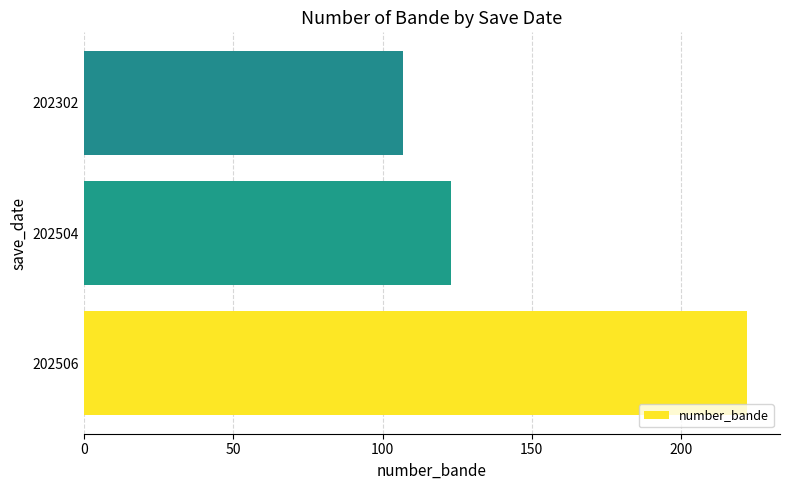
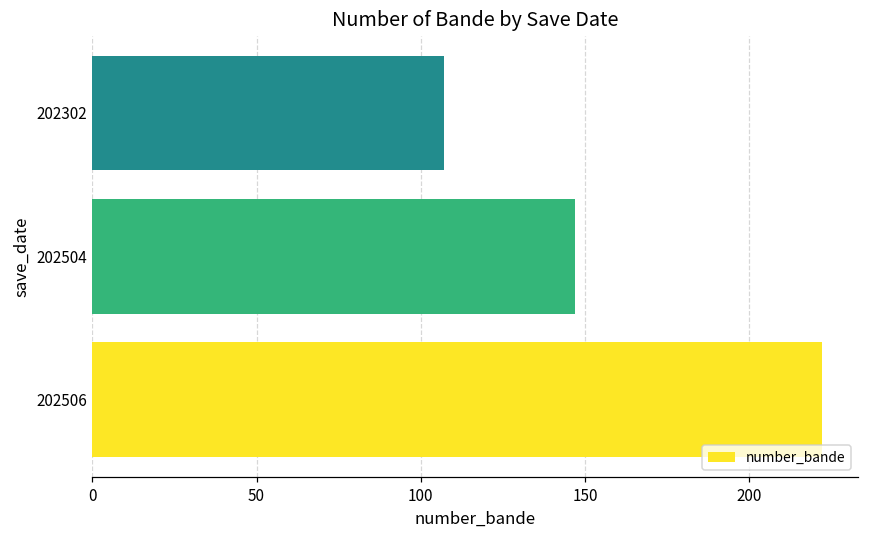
  {
    "202302": 107,
-   "202504": 123,
+   "202504": 147,
    "202506": 222
  }
